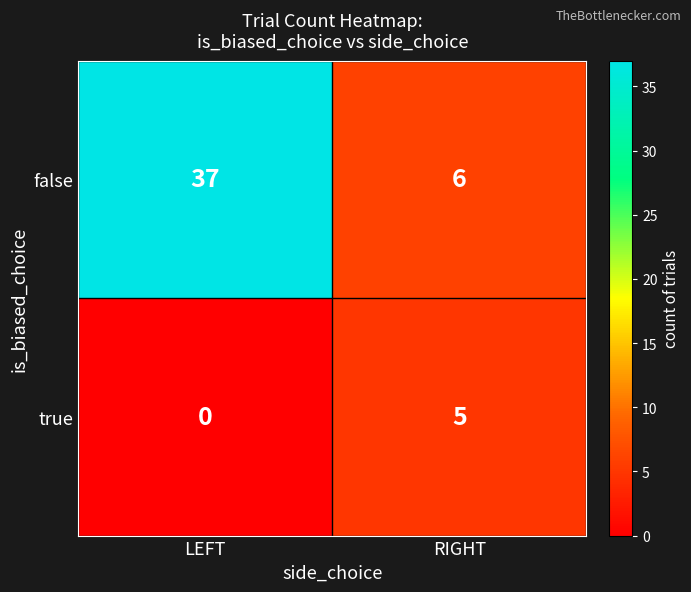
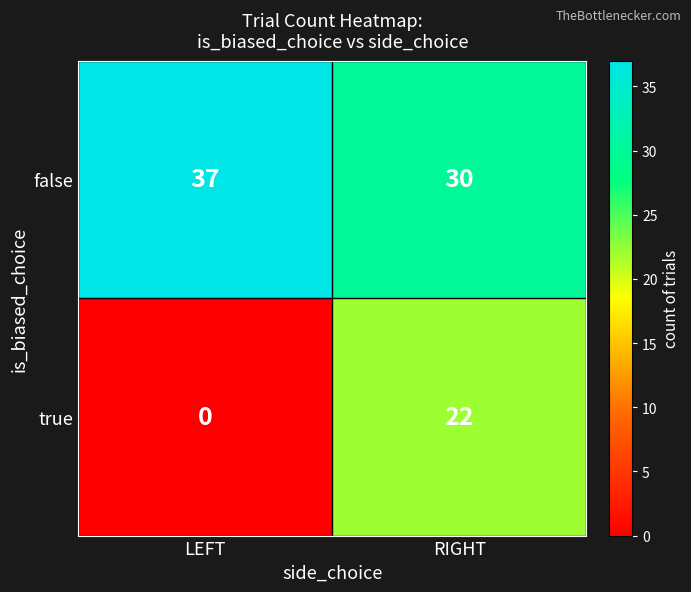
  {
    "false": {
      "LEFT": 37,
-     "RIGHT": 6
+     "RIGHT": 30
    },
    "true": {
      "LEFT": 0,
-     "RIGHT": 5
+     "RIGHT": 22
    }
  }
